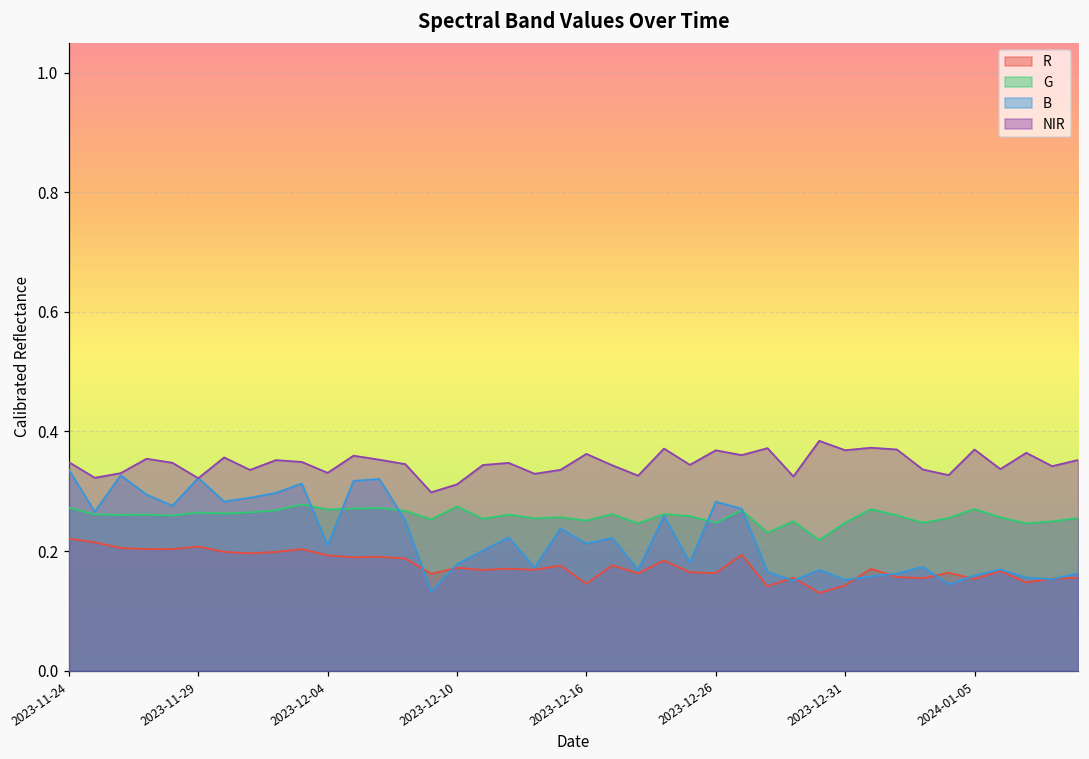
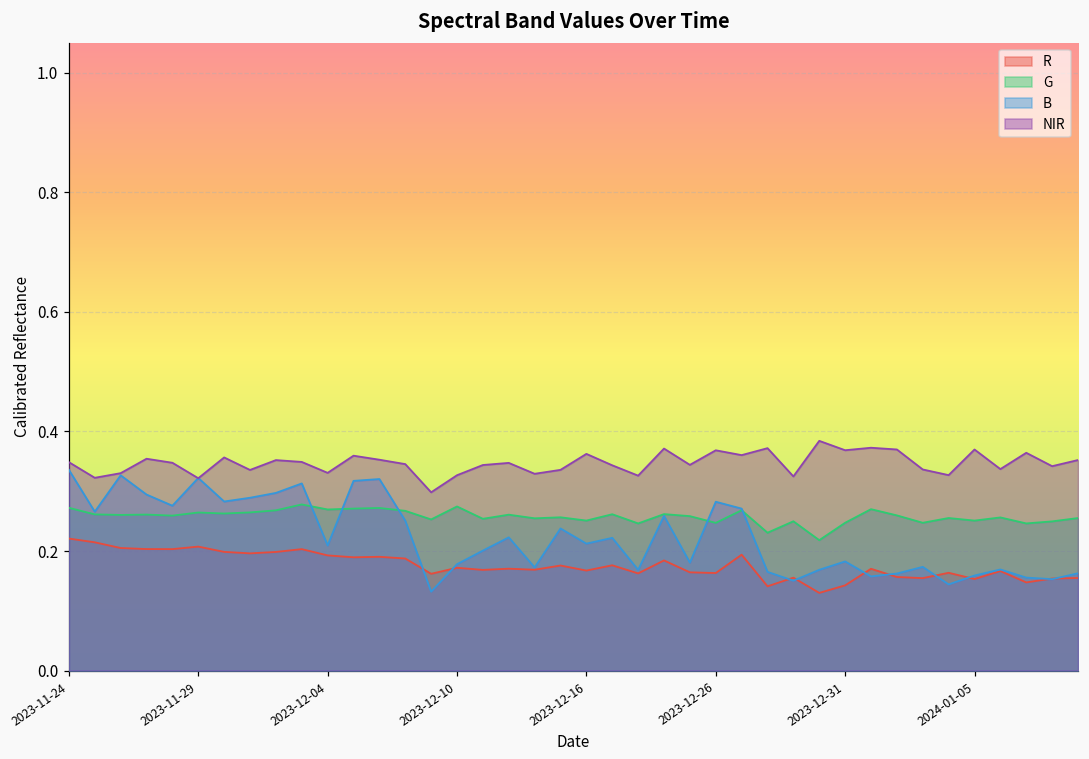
  {
    "R": {
      "2023-11-24": 0.22,
      "2023-11-29": 0.21,
      "2023-12-04": 0.19,
      "2023-12-10": 0.17,
-     "2023-12-16": 0.15,
+     "2023-12-16": 0.17,
      "2023-12-26": 0.16,
      "2023-12-31": 0.14,
      "2024-01-05": 0.15
    },
    "G": {
      "2023-11-24": 0.27,
      "2023-11-29": 0.26,
      "2023-12-04": 0.27,
      "2023-12-10": 0.27,
      "2023-12-16": 0.25,
      "2023-12-26": 0.25,
      "2023-12-31": 0.25,
-     "2024-01-05": 0.27
+     "2024-01-05": 0.25
    },
    "B": {
      "2023-11-24": 0.34,
      "2023-12-04": 0.21,
      "2023-12-10": 0.18,
      "2023-12-16": 0.21,
      "2023-12-26": 0.28,
-     "2023-12-31": 0.15,
+     "2023-12-31": 0.18,
      "2024-01-05": 0.16
    },
    "NIR": {
      "2023-11-24": 0.35,
      "2023-12-04": 0.33,
-     "2023-12-10": 0.31,
+     "2023-12-10": 0.33,
      "2023-12-16": 0.36,
      "2023-12-26": 0.37,
      "2023-12-31": 0.37,
      "2024-01-05": 0.37
    }
  }
